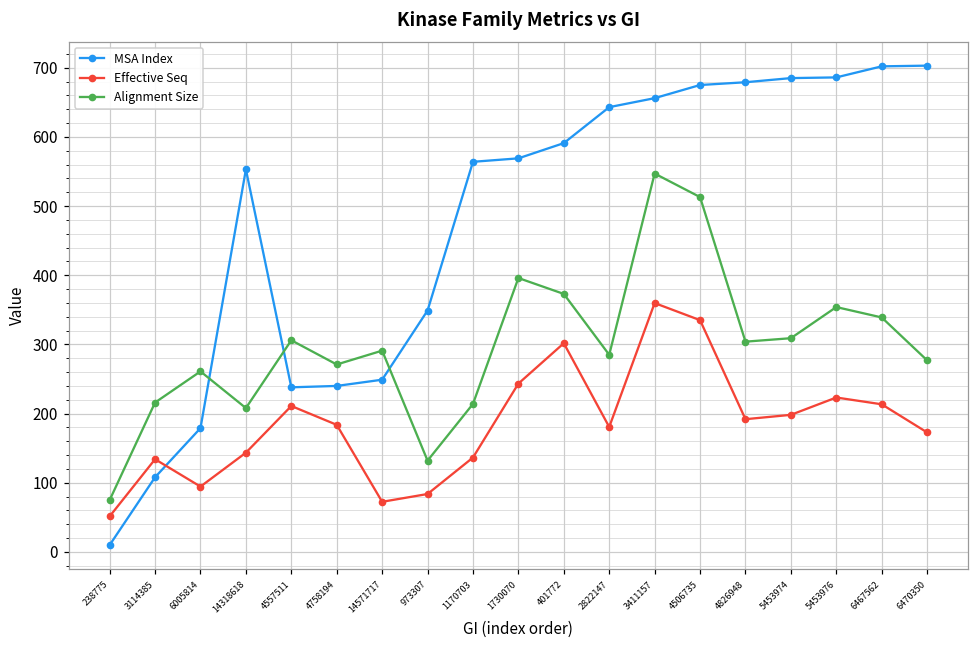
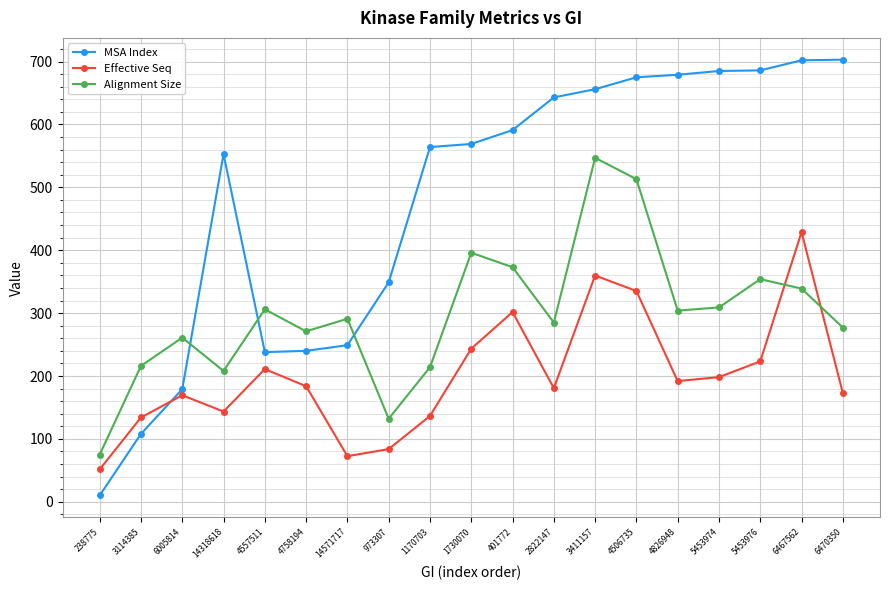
  {
    "MSA Index": {
      "238775": 10,
      "3114385": 110,
      "6005814": 180,
      "14318618": 550,
      "4557511": 240,
      "4758194": 240,
      "14571717": 250,
      "973307": 350,
      "1170703": 560,
      "1730070": 570,
      "401772": 590,
      "2822147": 640,
      "3411157": 660,
      "4506735": 680,
      "4826948": 680,
      "5453974": 690,
      "5453976": 690,
      "6467562": 700,
      "6470350": 700
    },
    "Effective Seq": {
      "238775": 50,
      "3114385": 130,
-     "6005814": 90,
+     "6005814": 170,
      "14318618": 140,
      "4557511": 210,
      "4758194": 180,
      "14571717": 70,
      "973307": 80,
      "1170703": 140,
      "1730070": 240,
      "401772": 300,
      "2822147": 180,
      "3411157": 360,
      "4506735": 340,
      "4826948": 190,
      "5453974": 200,
      "5453976": 220,
-     "6467562": 210,
+     "6467562": 430,
      "6470350": 170
    },
    "Alignment Size": {
      "238775": 80,
      "3114385": 220,
      "6005814": 260,
      "14318618": 210,
      "4557511": 310,
      "4758194": 270,
      "14571717": 290,
      "973307": 130,
      "1170703": 210,
      "1730070": 400,
      "401772": 370,
      "2822147": 290,
      "3411157": 550,
      "4506735": 510,
      "4826948": 300,
      "5453974": 310,
      "5453976": 350,
      "6467562": 340,
      "6470350": 280
    }
  }
